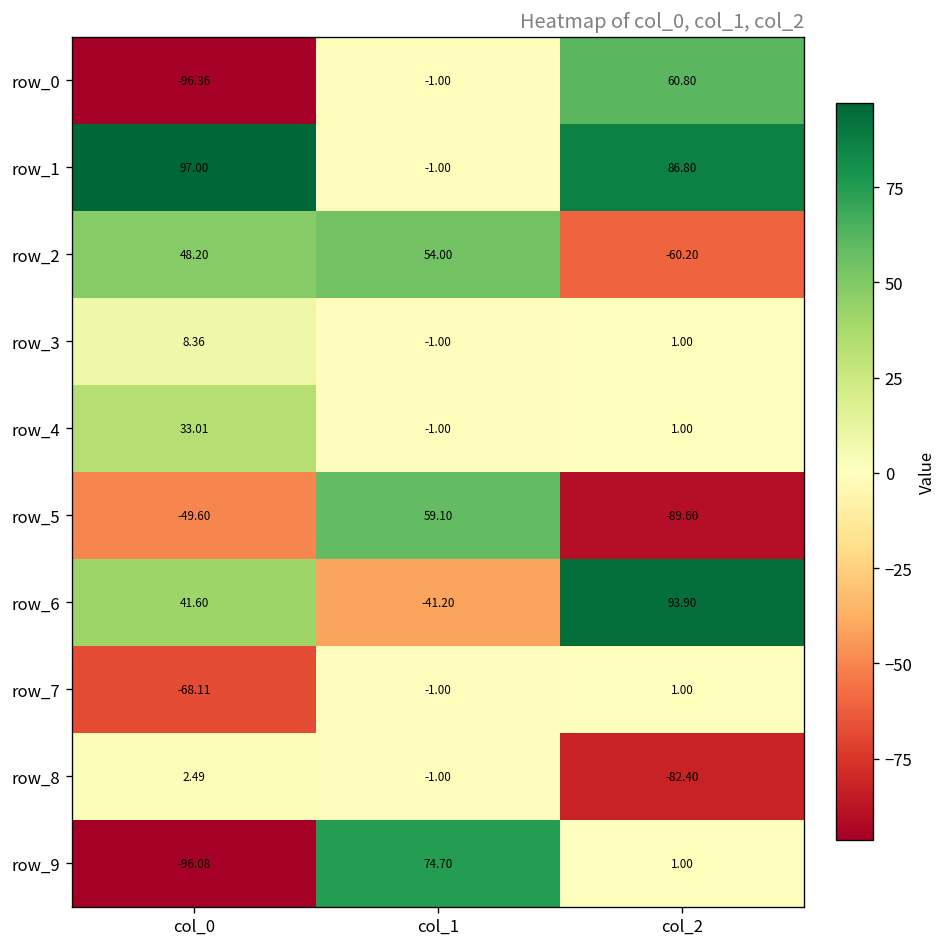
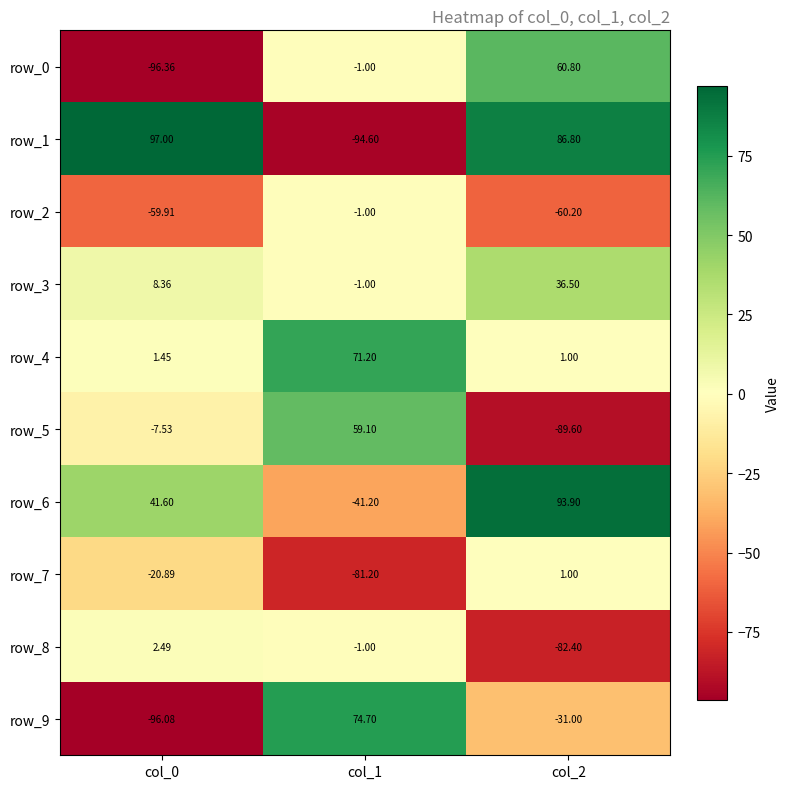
  {
    "row_0": {
      "col_0": -96.36,
      "col_1": -1.00,
      "col_2": 60.80
    },
    "row_1": {
      "col_0": 97.00,
-     "col_1": -1.00,
+     "col_1": -94.60,
      "col_2": 86.80
    },
    "row_2": {
-     "col_0": 48.20,
-     "col_1": 54.00,
+     "col_0": -59.91,
+     "col_1": -1.00,
      "col_2": -60.20
    },
    "row_3": {
      "col_0": 8.36,
      "col_1": -1.00,
-     "col_2": 1.00
+     "col_2": 36.50
    },
    "row_4": {
-     "col_0": 33.01,
-     "col_1": -1.00,
+     "col_0": 1.45,
+     "col_1": 71.20,
      "col_2": 1.00
    },
    "row_5": {
-     "col_0": -49.60,
+     "col_0": -7.53,
      "col_1": 59.10,
      "col_2": -89.60
    },
    "row_6": {
      "col_0": 41.60,
      "col_1": -41.20,
      "col_2": 93.90
    },
    "row_7": {
-     "col_0": -68.11,
-     "col_1": -1.00,
+     "col_0": -20.89,
+     "col_1": -81.20,
      "col_2": 1.00
    },
    "row_8": {
      "col_0": 2.49,
      "col_1": -1.00,
      "col_2": -82.40
    },
    "row_9": {
      "col_0": -96.08,
      "col_1": 74.70,
-     "col_2": 1.00
+     "col_2": -31.00
    }
  }
